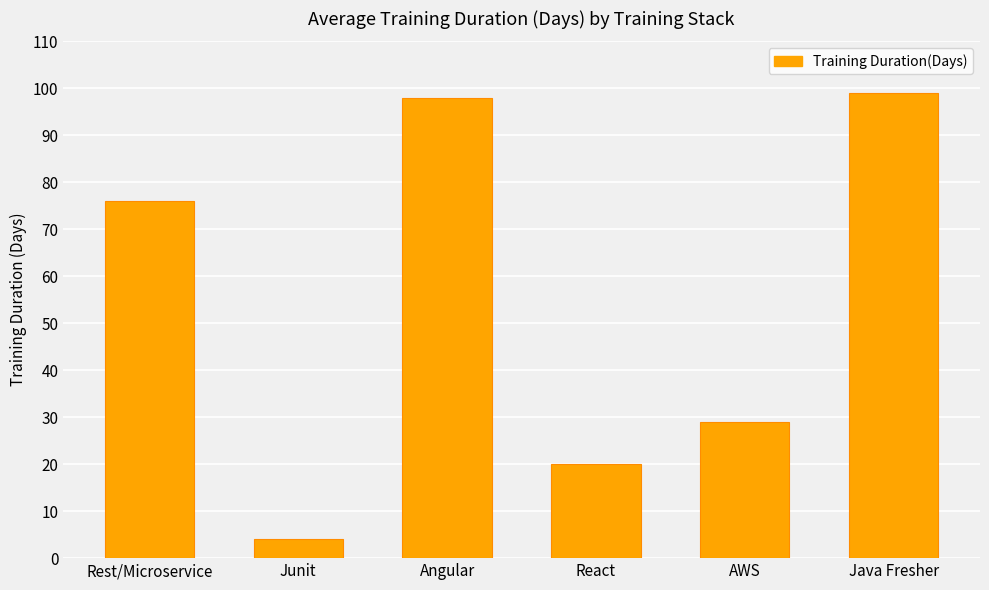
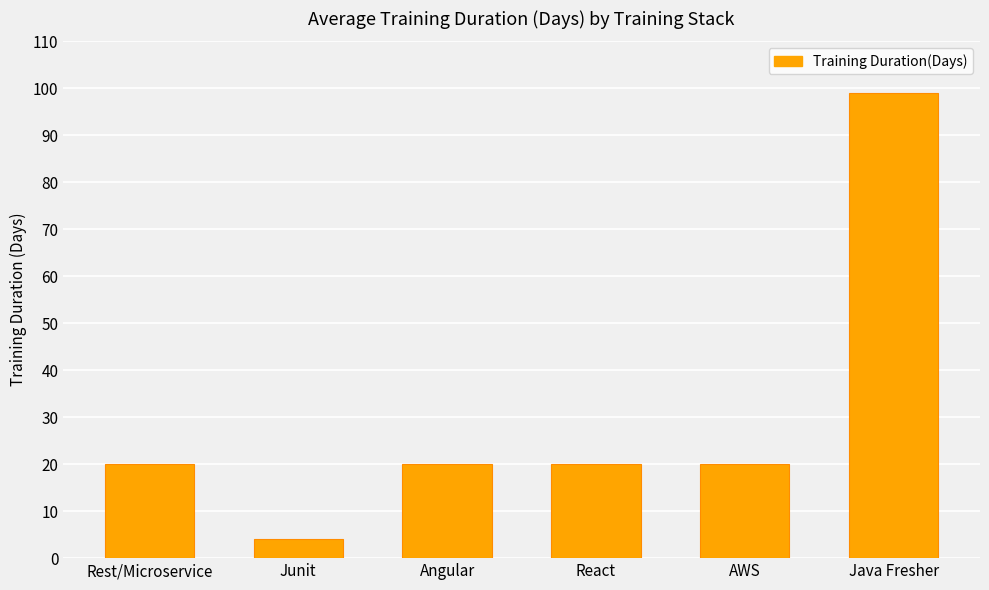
  {
-   "Rest/Microservice": 76,
+   "Rest/Microservice": 20,
    "Junit": 4,
-   "Angular": 98,
+   "Angular": 20,
    "React": 20,
-   "AWS": 29,
+   "AWS": 20,
    "Java Fresher": 99
  }
